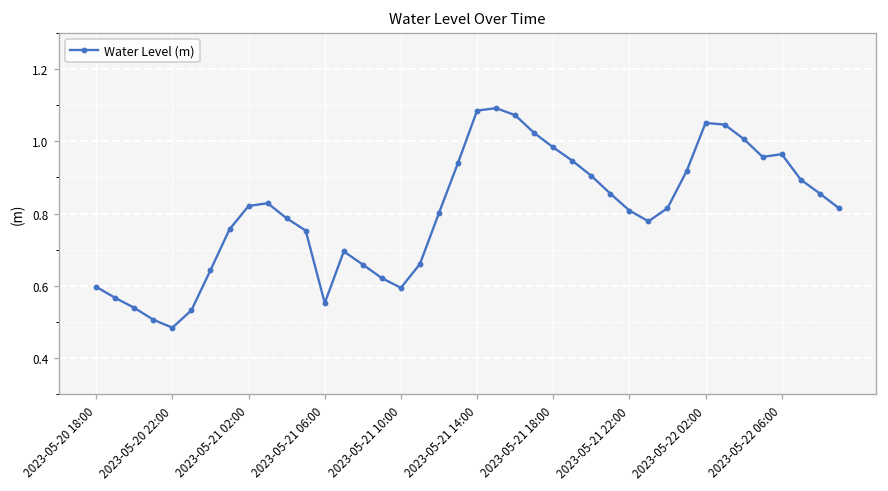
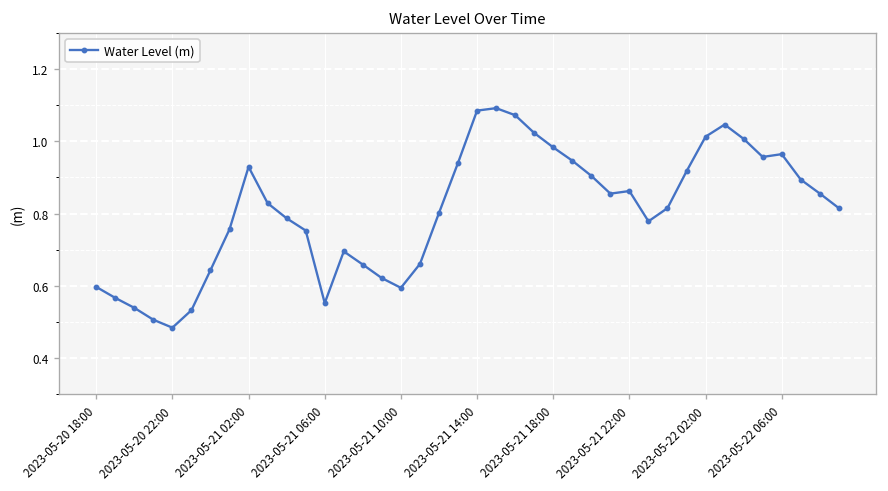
  {
    "2023-05-20 18:00": 0.60,
    "2023-05-20 22:00": 0.48,
-   "2023-05-21 02:00": 0.82,
+   "2023-05-21 02:00": 0.93,
    "2023-05-21 06:00": 0.55,
    "2023-05-21 10:00": 0.59,
    "2023-05-21 14:00": 1.09,
    "2023-05-21 18:00": 0.98,
-   "2023-05-21 22:00": 0.81,
-   "2023-05-22 02:00": 1.05,
+   "2023-05-21 22:00": 0.86,
+   "2023-05-22 02:00": 1.01,
    "2023-05-22 06:00": 0.96
  }
